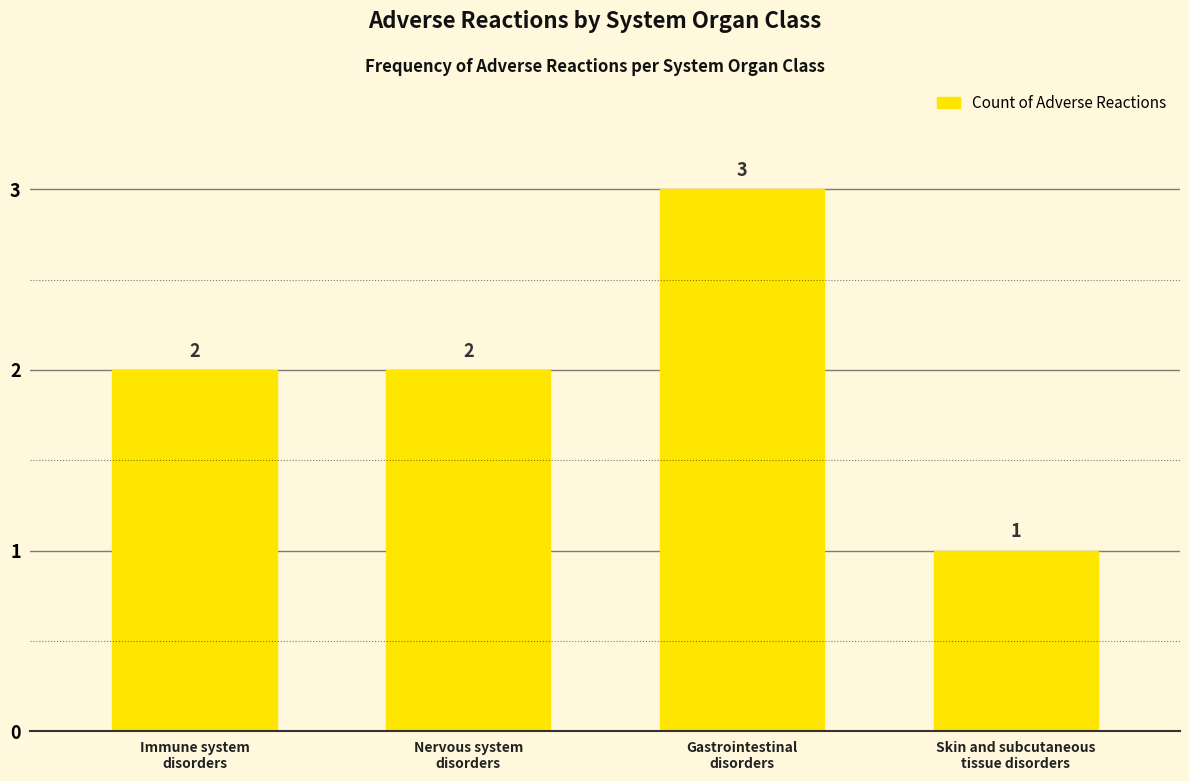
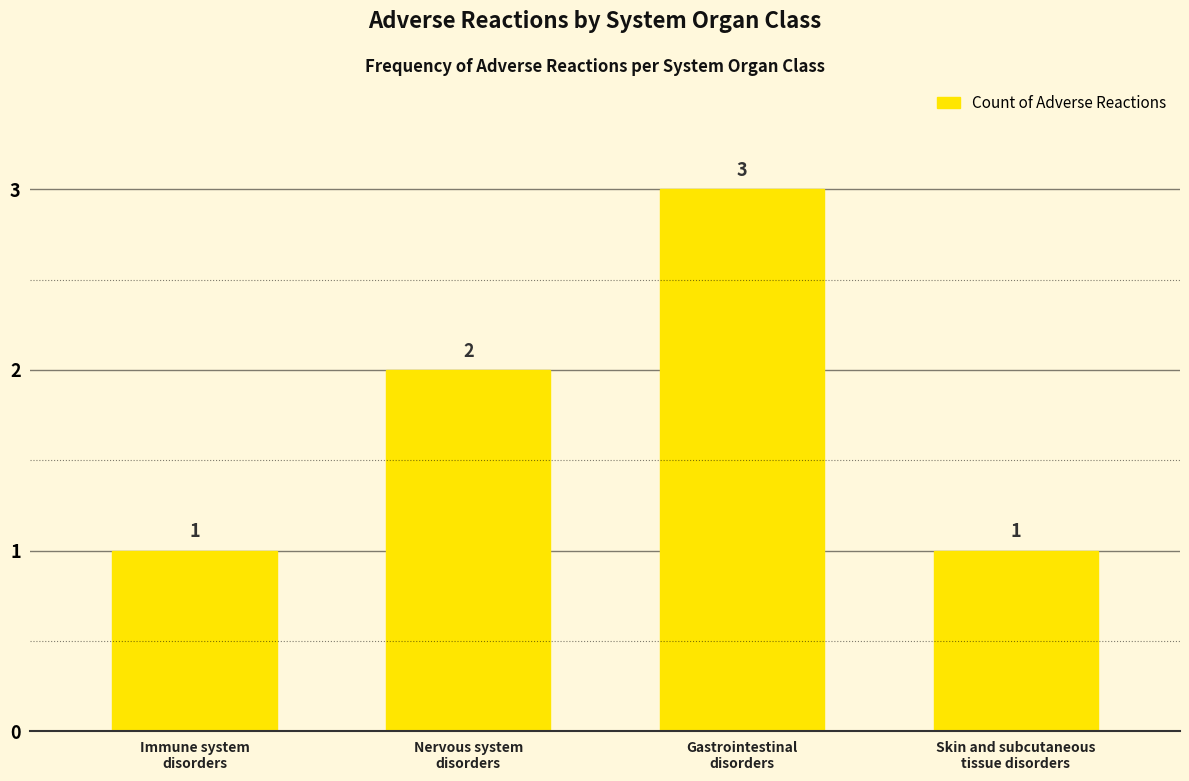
  {
-   "Immune system disorders": 2,
+   "Immune system disorders": 1,
    "Nervous system disorders": 2,
    "Gastrointestinal disorders": 3,
    "Skin and subcutaneous tissue disorders": 1
  }
